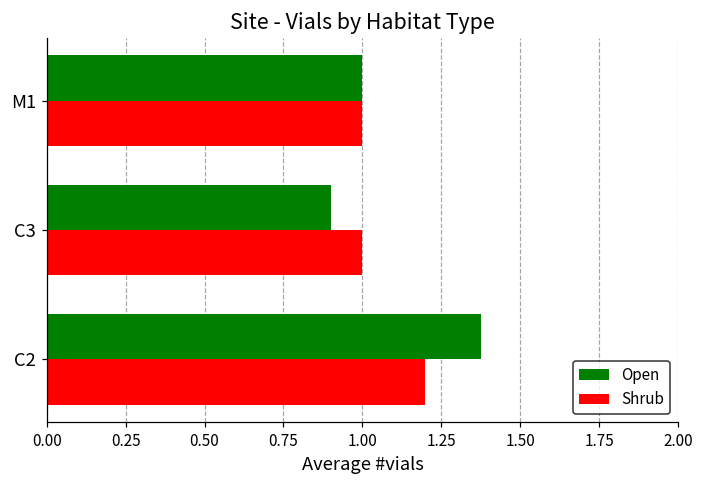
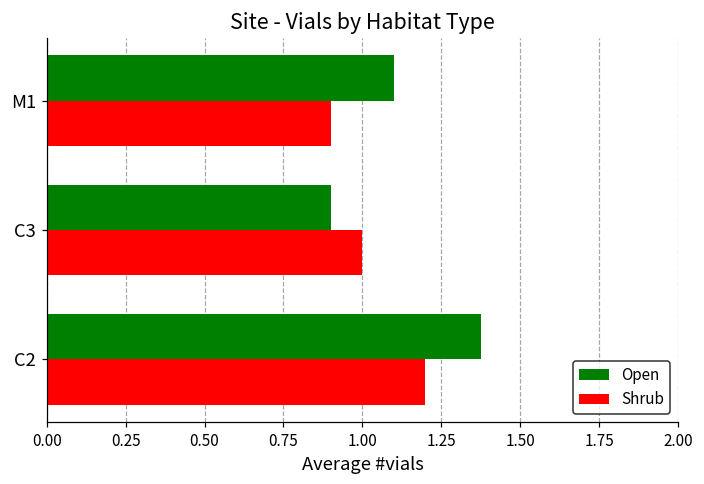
  {
    "Open": {
-     "M1": 1.0,
+     "M1": 1.1,
      "C3": 0.9,
      "C2": 1.38
    },
    "Shrub": {
-     "M1": 1.0,
+     "M1": 0.9,
      "C3": 1.0,
      "C2": 1.2
    }
  }
